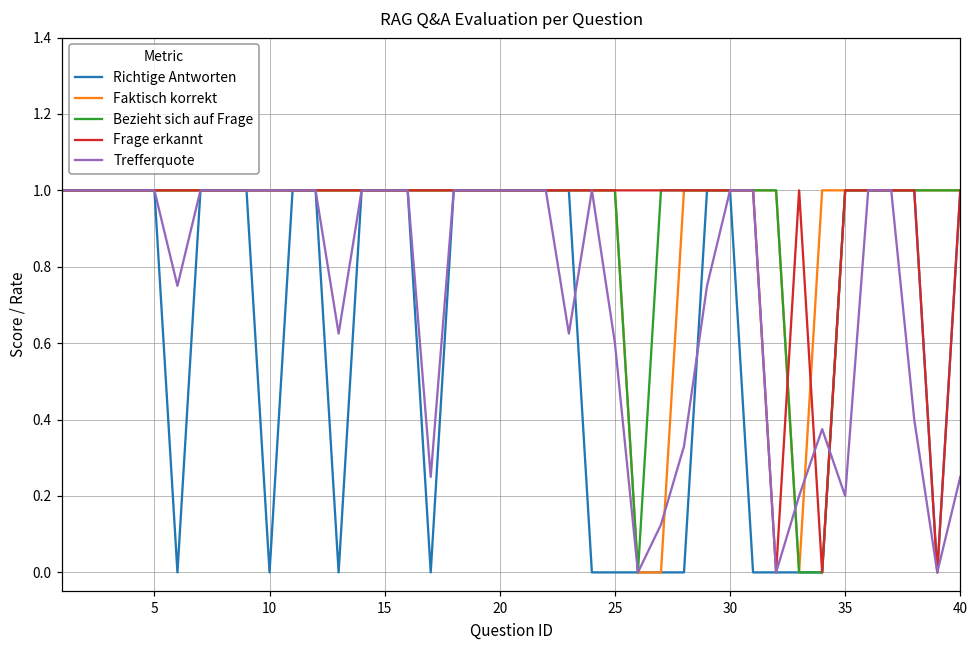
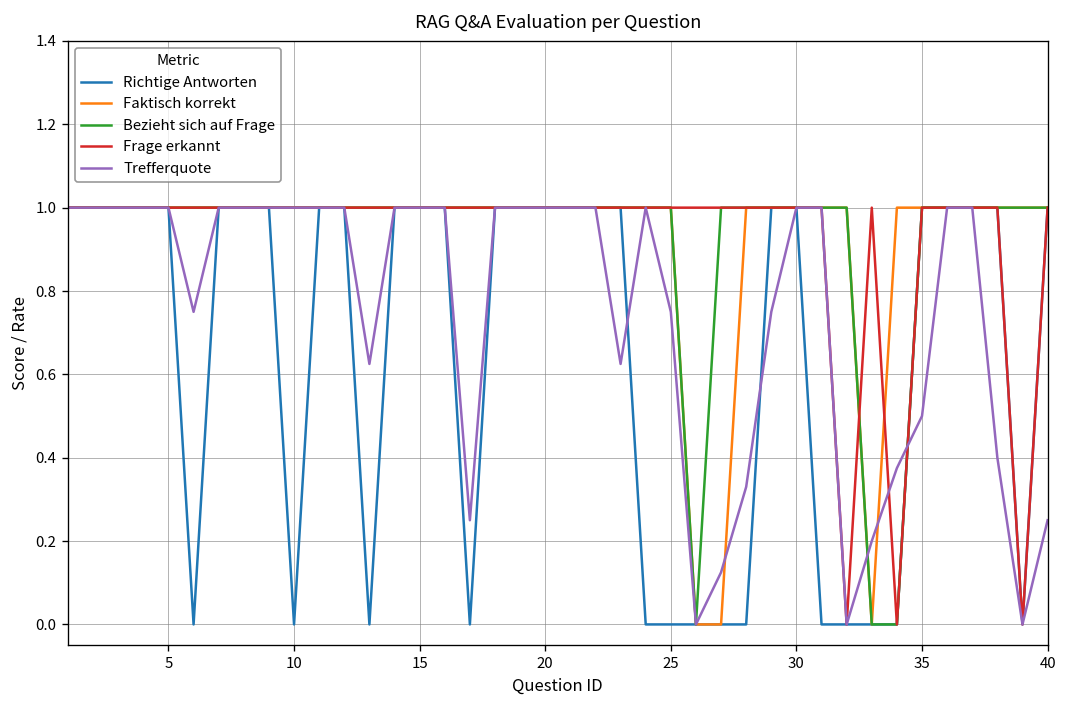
  {
    "Richtige Antworten": {
      "10": 0.00,
      "25": 0.00
    },
    "Trefferquote": {
-     "25": 0.60,
-     "35": 0.2,
+     "25": 0.75,
+     "35": 0.5,
      "40": 0.25
    }
  }
